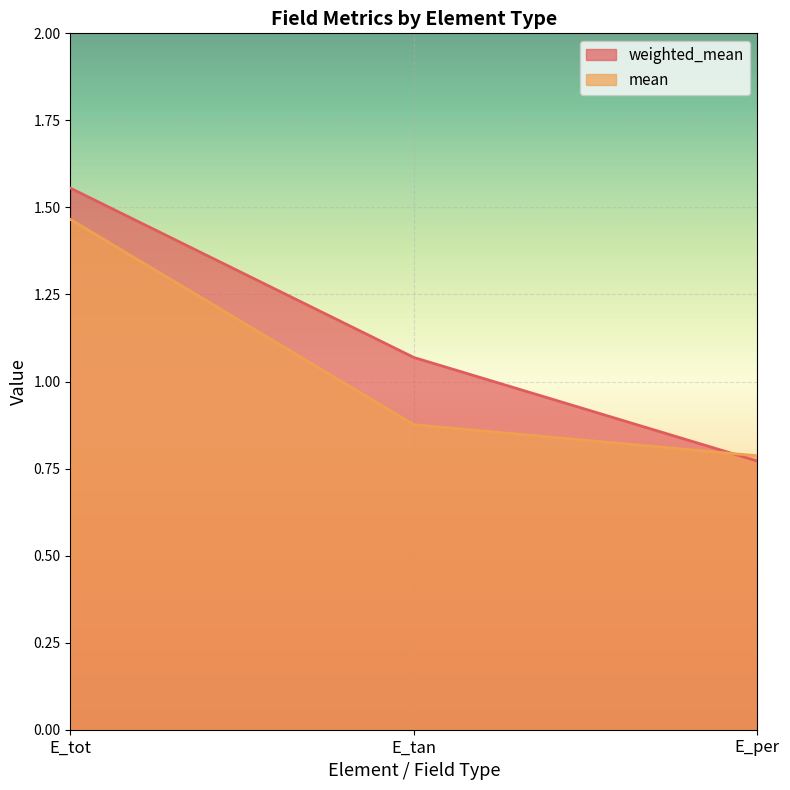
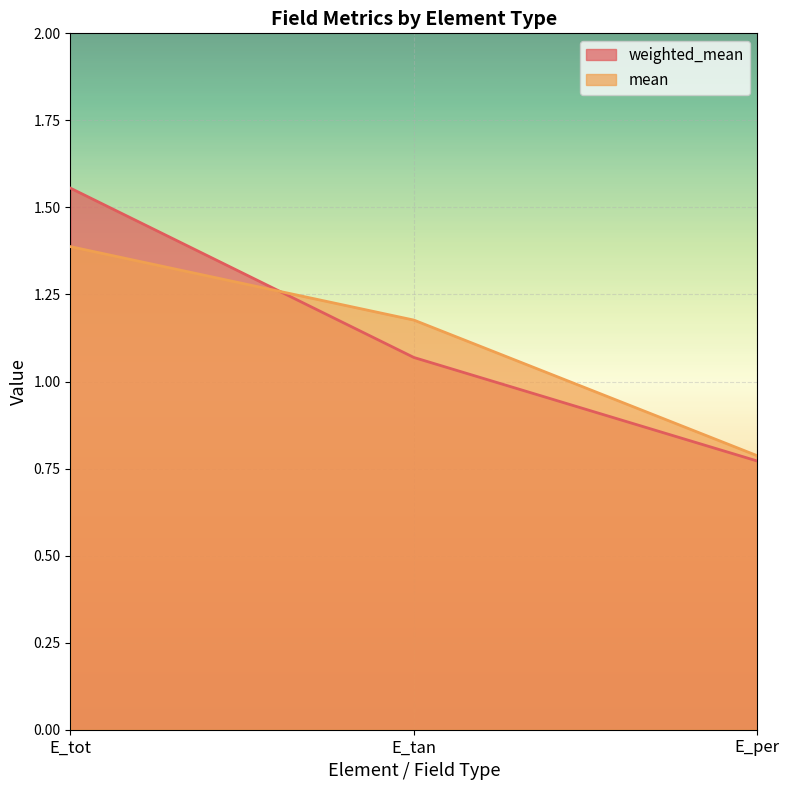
  {
    "weighted_mean": {
      "E_tot": 1.56,
      "E_tan": 1.07,
      "E_per": 0.77
    },
    "mean": {
-     "E_tot": 1.47,
-     "E_tan": 0.88,
+     "E_tot": 1.39,
+     "E_tan": 1.18,
      "E_per": 0.79
    }
  }
